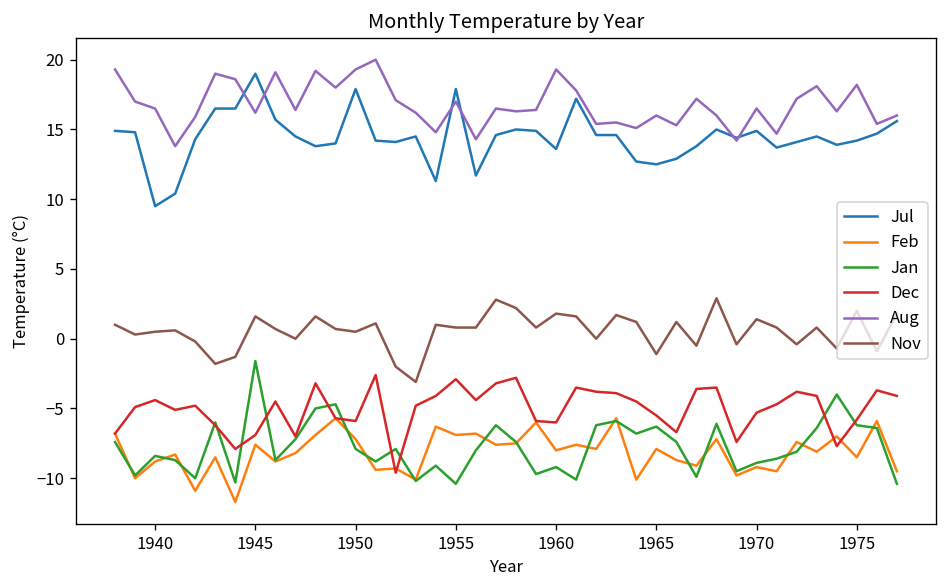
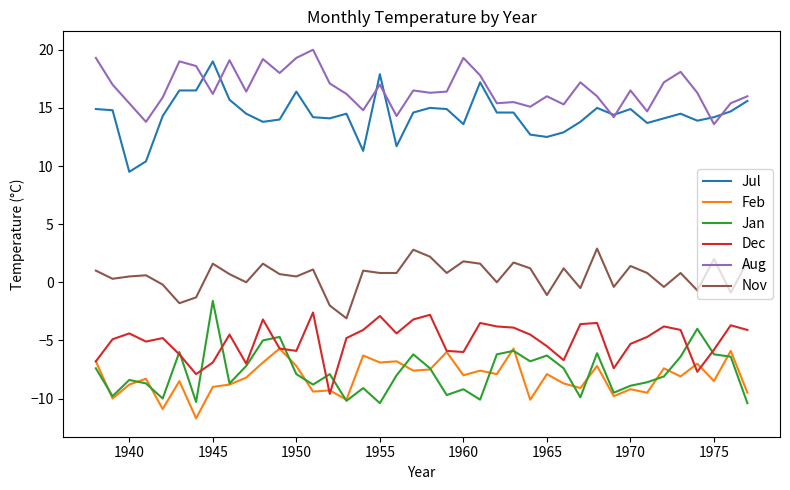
  {
    "Jul": {
      "1940": 9.5,
      "1945": 19.0,
-     "1950": 17.9,
+     "1950": 16.4,
      "1955": 17.9,
      "1960": 13.6,
      "1965": 12.5,
      "1970": 14.9,
      "1975": 14.2
    },
    "Feb": {
      "1940": -8.8,
-     "1945": -7.6,
+     "1945": -9.0,
      "1950": -7.2,
      "1955": -6.9,
      "1960": -8.0,
      "1965": -7.9,
      "1970": -9.2,
      "1975": -8.5
    },
    "Jan": {
      "1940": -8.4,
      "1945": -1.6,
      "1950": -7.9,
      "1955": -10.4,
      "1960": -9.2,
      "1965": -6.3,
      "1970": -8.9,
      "1975": -6.2
    },
    "Dec": {
      "1940": -4.4,
      "1945": -6.9,
      "1950": -5.9,
      "1955": -2.9,
      "1960": -6.0,
      "1965": -5.5,
      "1970": -5.3,
      "1975": -5.8
    },
    "Aug": {
-     "1940": 16.5,
+     "1940": 15.4,
      "1945": 16.2,
      "1950": 19.3,
      "1955": 17.0,
      "1960": 19.3,
      "1965": 16.0,
      "1970": 16.5,
-     "1975": 18.2
+     "1975": 13.6
    },
    "Nov": {
      "1940": 0.5,
      "1945": 1.6,
      "1950": 0.5,
      "1955": 0.8,
      "1960": 1.8,
      "1965": -1.1,
      "1970": 1.4
    }
  }
